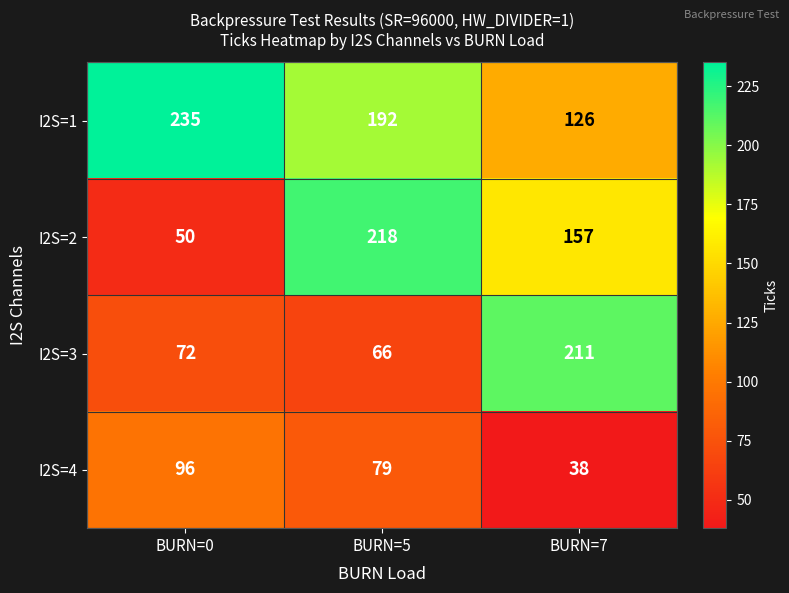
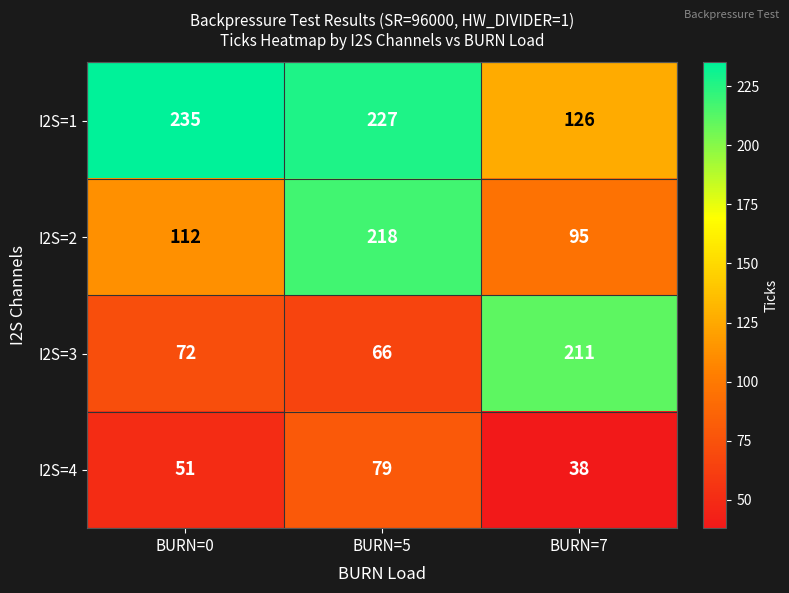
  {
    "I2S=1": {
      "BURN=0": 235,
-     "BURN=5": 192,
+     "BURN=5": 227,
      "BURN=7": 126
    },
    "I2S=2": {
-     "BURN=0": 50,
+     "BURN=0": 112,
      "BURN=5": 218,
-     "BURN=7": 157
+     "BURN=7": 95
    },
    "I2S=3": {
      "BURN=0": 72,
      "BURN=5": 66,
      "BURN=7": 211
    },
    "I2S=4": {
-     "BURN=0": 96,
+     "BURN=0": 51,
      "BURN=5": 79,
      "BURN=7": 38
    }
  }
